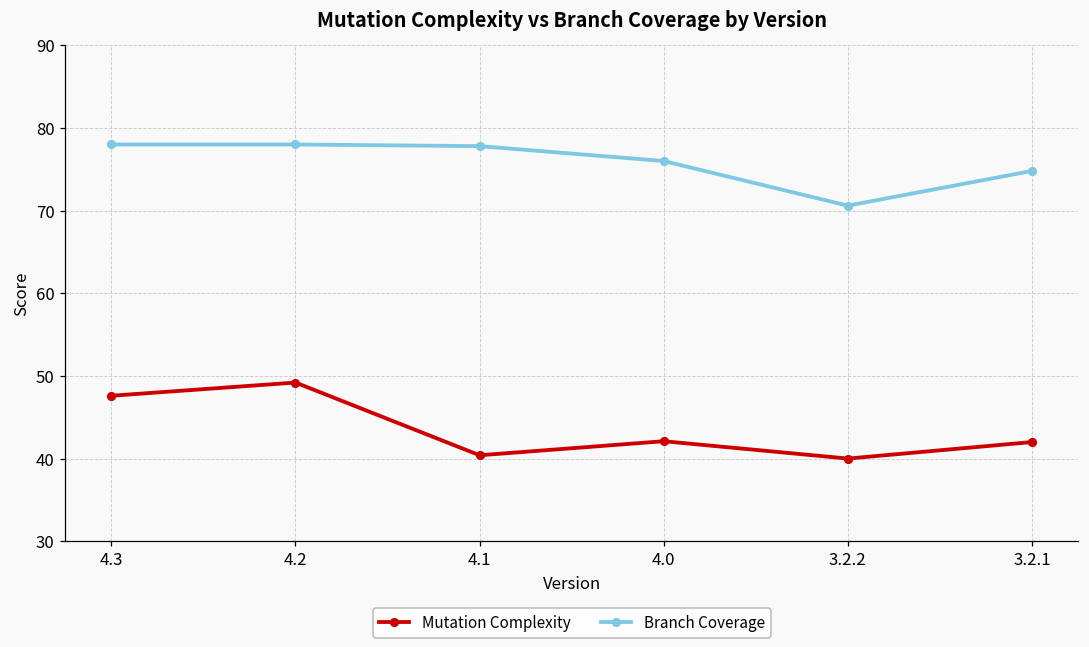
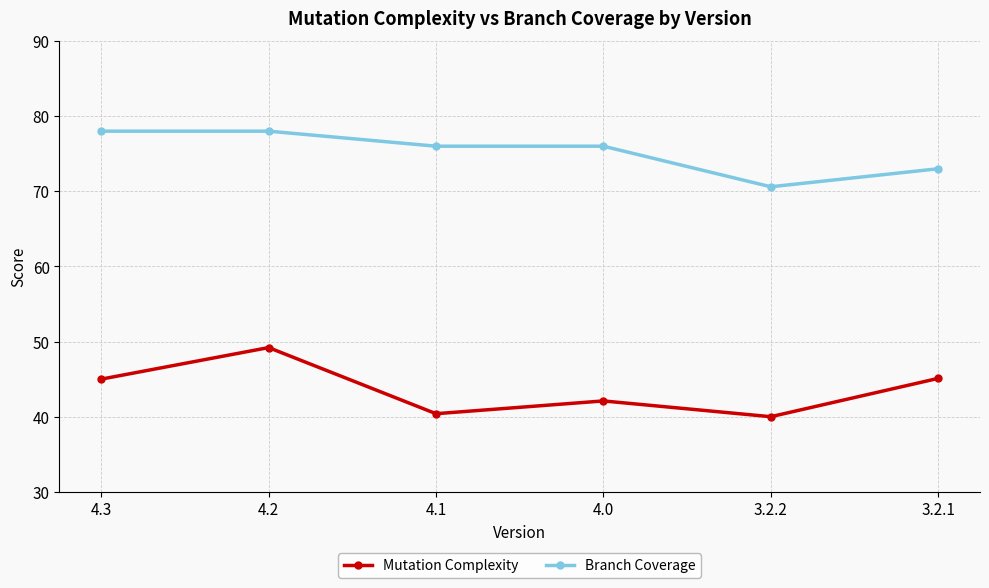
  {
    "Mutation Complexity": {
-     "4.3": 48,
+     "4.3": 45,
      "4.2": 49,
      "4.1": 40,
      "4.0": 42,
      "3.2.2": 40,
-     "3.2.1": 42
+     "3.2.1": 45
    },
    "Branch Coverage": {
      "4.3": 78,
      "4.2": 78,
-     "4.1": 78,
+     "4.1": 76,
      "4.0": 76,
      "3.2.2": 71,
-     "3.2.1": 75
+     "3.2.1": 73
    }
  }
